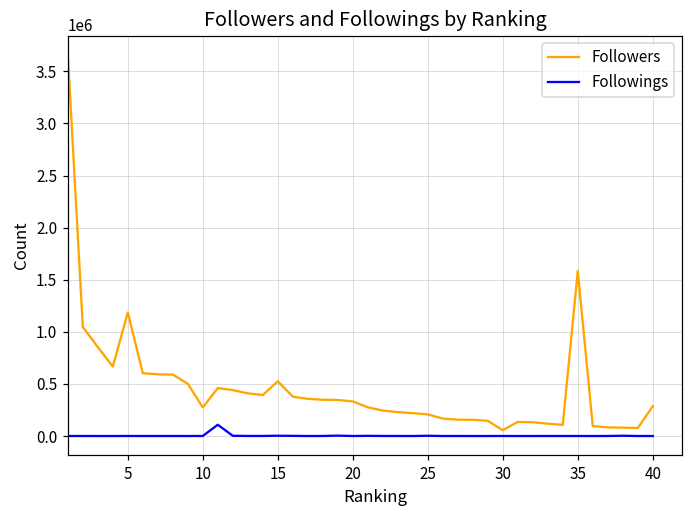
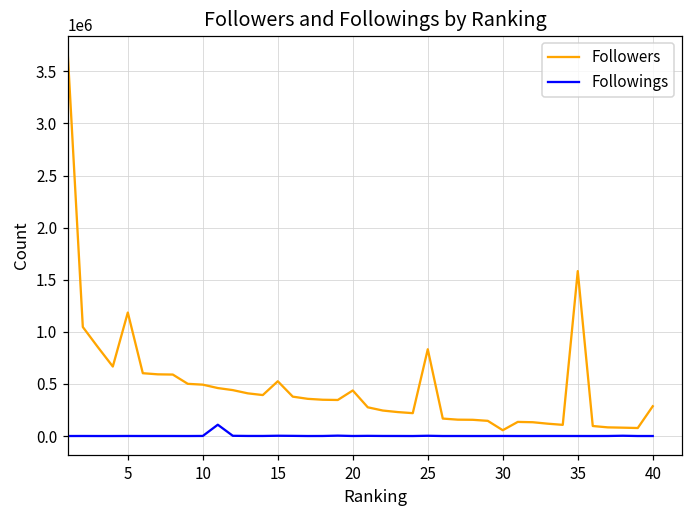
  {
    "Followers": {
      "5": 1200000,
-     "10": 300000,
+     "10": 500000,
      "15": 500000,
-     "20": 300000,
-     "25": 200000,
+     "20": 400000,
+     "25": 800000,
      "30": 100000,
      "35": 1600000,
      "40": 300000
    },
    "Followings": {
      "5": 0,
      "10": 0,
      "15": 0,
      "20": 0,
      "25": 0,
      "30": 0,
      "35": 0,
      "40": 0
    }
  }
